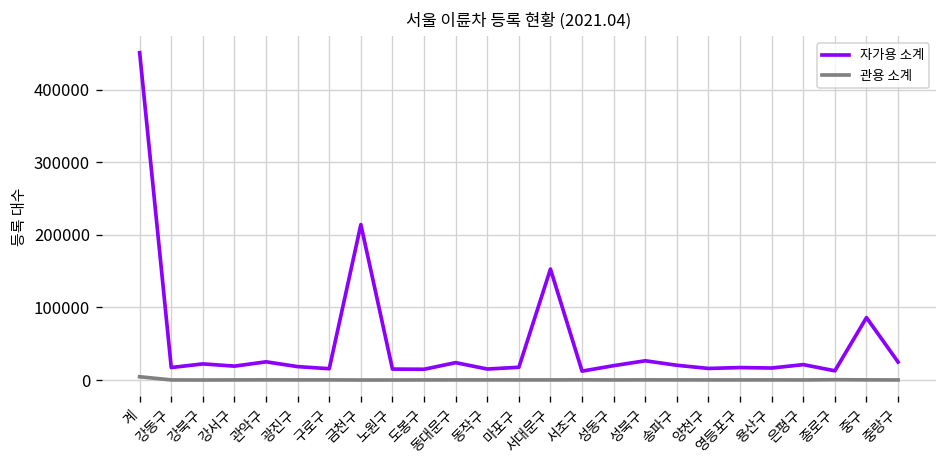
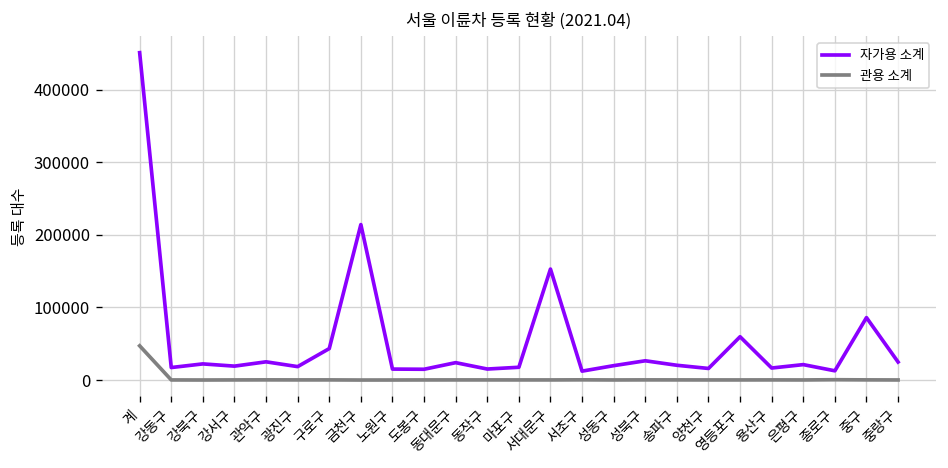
  {
    "자가용 소계": {
      "계": 450000,
      "강동구": 20000,
      "강북구": 20000,
      "강서구": 20000,
      "관악구": 30000,
      "광진구": 20000,
-     "구로구": 20000,
+     "구로구": 40000,
      "금천구": 210000,
      "노원구": 20000,
      "도봉구": 10000,
      "동대문구": 20000,
      "동작구": 20000,
      "마포구": 20000,
      "서대문구": 150000,
      "서초구": 10000,
      "성동구": 20000,
      "성북구": 30000,
      "송파구": 20000,
      "양천구": 20000,
-     "영등포구": 20000,
+     "영등포구": 60000,
      "용산구": 20000,
      "은평구": 20000,
      "종로구": 10000,
      "중구": 90000,
      "중랑구": 20000
    },
    "관용 소계": {
-     "계": 0,
+     "계": 50000,
      "강동구": 0,
      "강북구": 0,
      "강서구": 0,
      "관악구": 0,
      "광진구": 0,
      "구로구": 0,
      "금천구": 0,
      "노원구": 0,
      "도봉구": 0,
      "동대문구": 0,
      "동작구": 0,
      "마포구": 0,
      "서대문구": 0,
      "서초구": 0,
      "성동구": 0,
      "성북구": 0,
      "송파구": 0,
      "양천구": 0,
      "영등포구": 0,
      "용산구": 0,
      "은평구": 0,
      "종로구": 0,
      "중구": 0,
      "중랑구": 0
    }
  }
